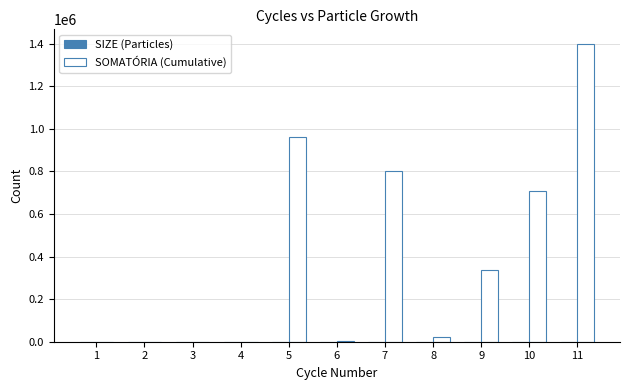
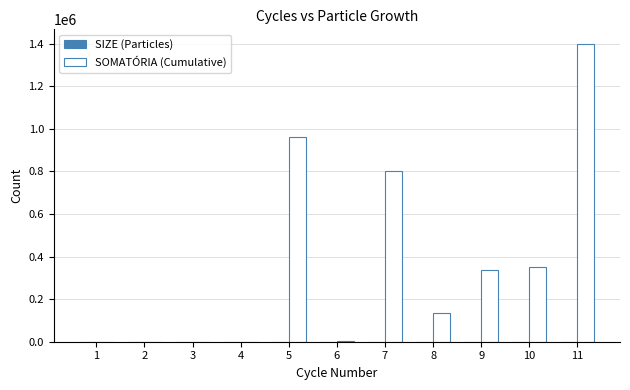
  {
    "SIZE (Particles)": {
      "1": 0
    },
    "SOMATÓRIA (Cumulative)": {
      "5": 960000,
      "7": 800000,
-     "8": 20000,
+     "8": 140000,
      "9": 340000,
-     "10": 710000,
+     "10": 350000,
      "11": 1400000
    }
  }
